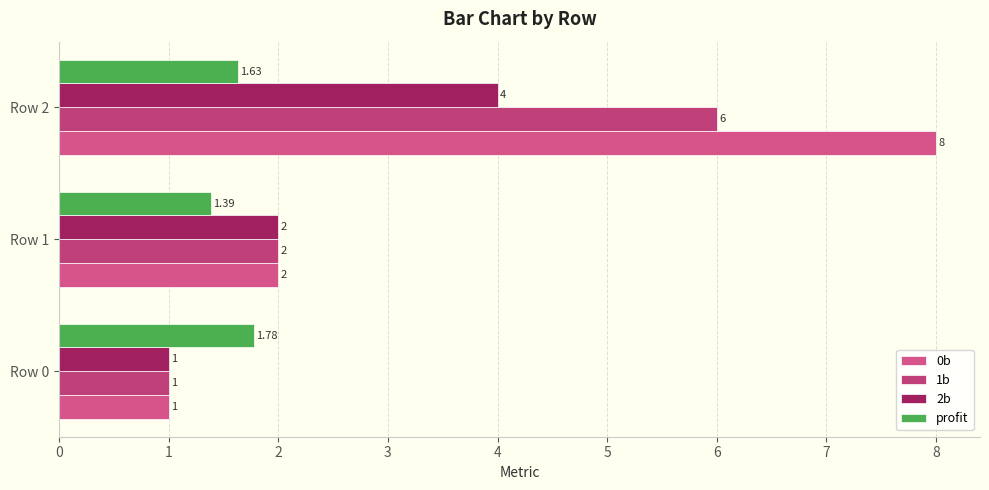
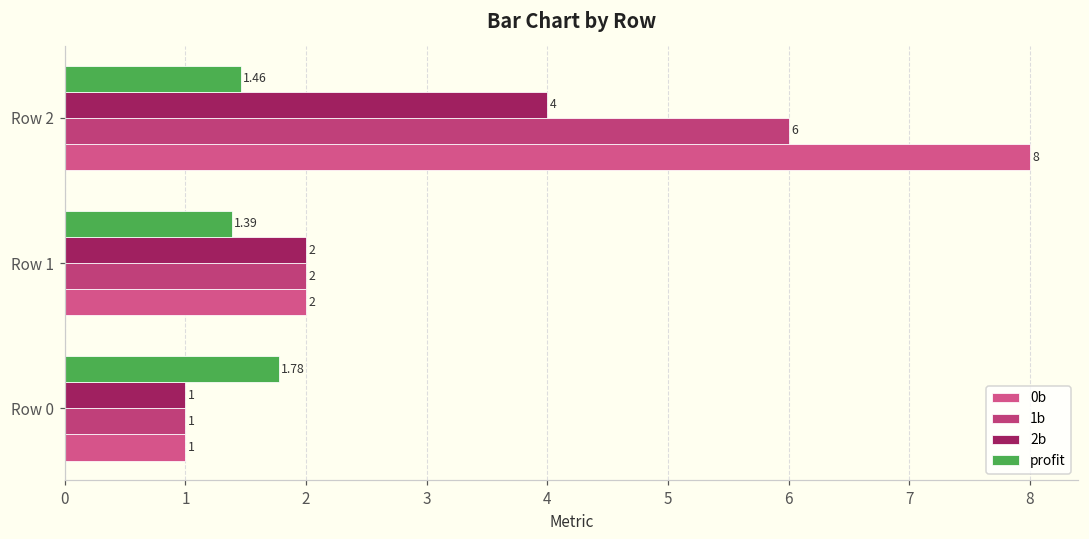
  {
    "profit": {
-     "Row 2": 1.63,
+     "Row 2": 1.46,
      "Row 1": 1.39,
      "Row 0": 1.78
    }
  }
